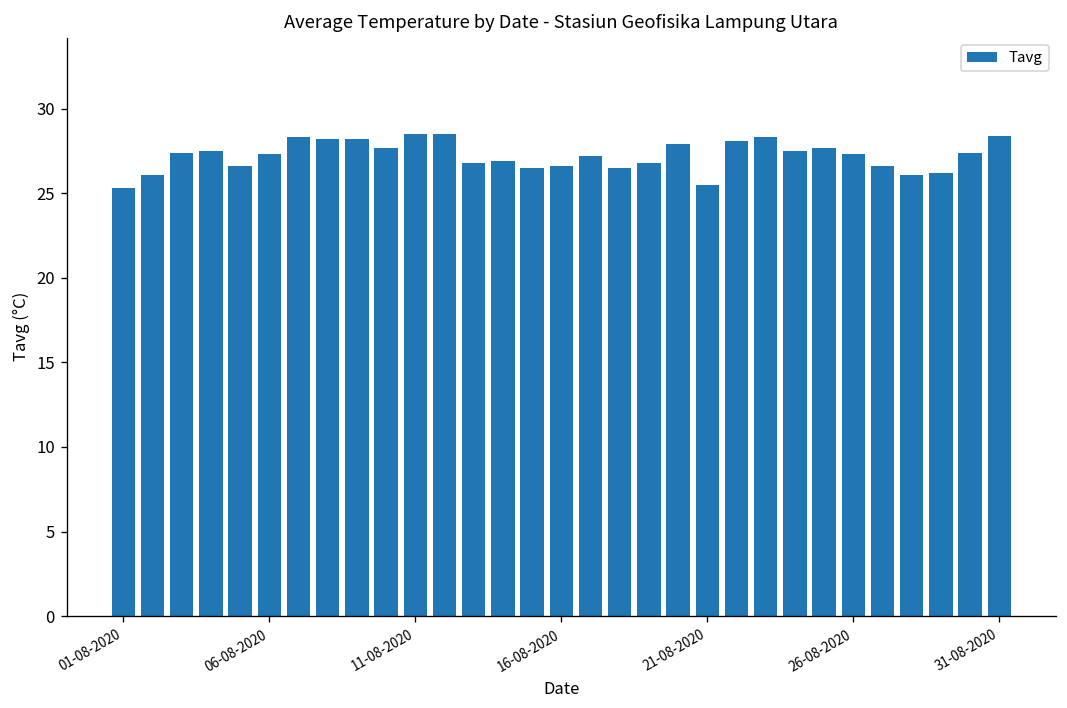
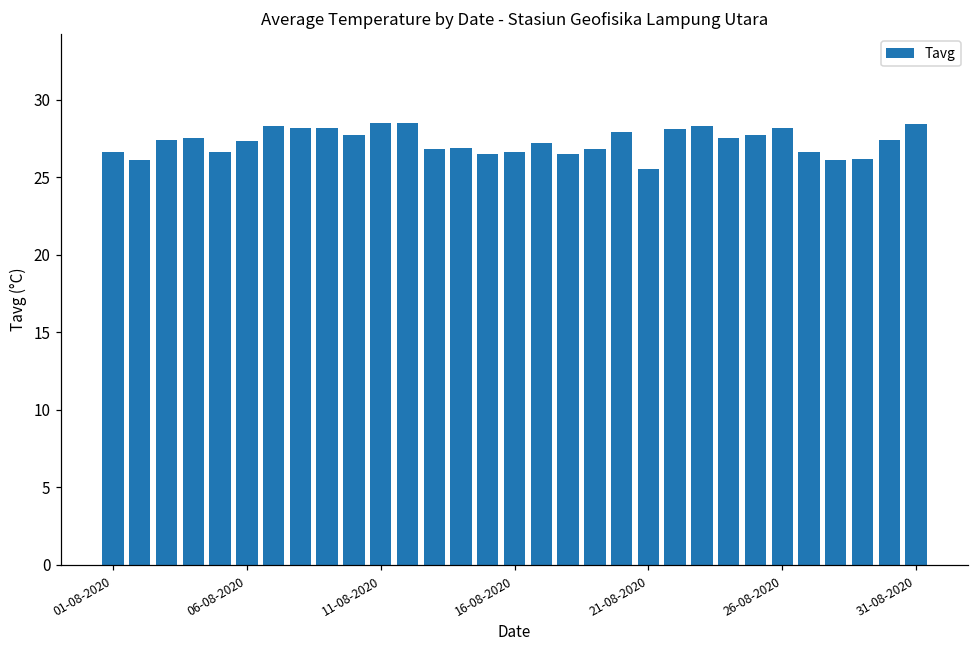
  {
-   "01-08-2020": 25.3,
+   "01-08-2020": 26.6,
    "06-08-2020": 27.3,
    "11-08-2020": 28.5,
    "16-08-2020": 26.6,
    "21-08-2020": 25.5,
-   "26-08-2020": 27.3,
+   "26-08-2020": 28.2,
    "31-08-2020": 28.4
  }
